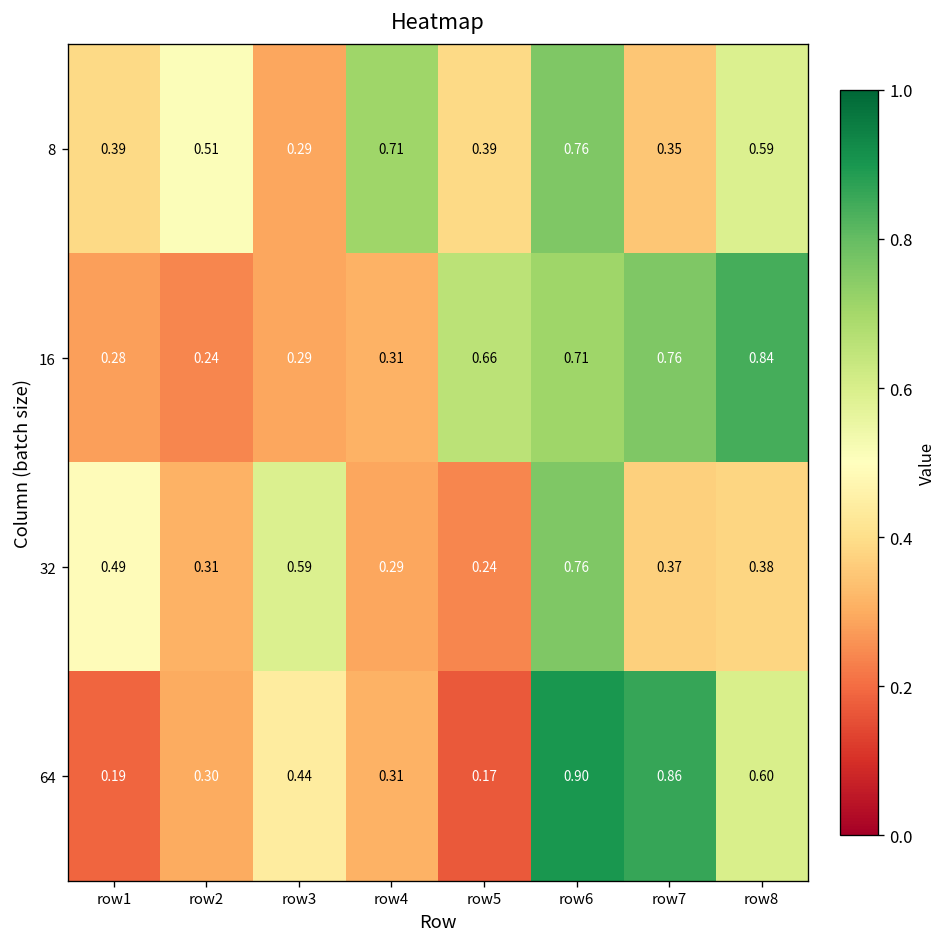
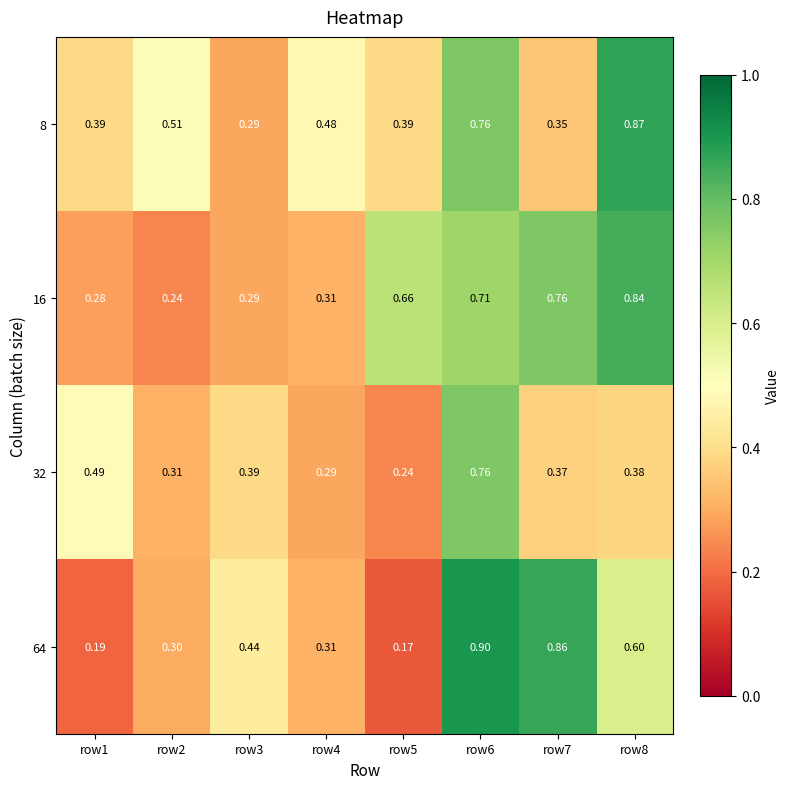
  {
    "8": {
      "row1": 0.39,
      "row2": 0.51,
      "row3": 0.29,
-     "row4": 0.71,
+     "row4": 0.48,
      "row5": 0.39,
      "row6": 0.76,
      "row7": 0.35,
-     "row8": 0.59
+     "row8": 0.87
    },
    "16": {
      "row1": 0.28,
      "row2": 0.24,
      "row3": 0.29,
      "row4": 0.31,
      "row5": 0.66,
      "row6": 0.71,
      "row7": 0.76,
      "row8": 0.84
    },
    "32": {
      "row1": 0.49,
      "row2": 0.31,
-     "row3": 0.59,
+     "row3": 0.39,
      "row4": 0.29,
      "row5": 0.24,
      "row6": 0.76,
      "row7": 0.37,
      "row8": 0.38
    },
    "64": {
      "row1": 0.19,
      "row2": 0.30,
      "row3": 0.44,
      "row4": 0.31,
      "row5": 0.17,
      "row6": 0.90,
      "row7": 0.86,
      "row8": 0.60
    }
  }
